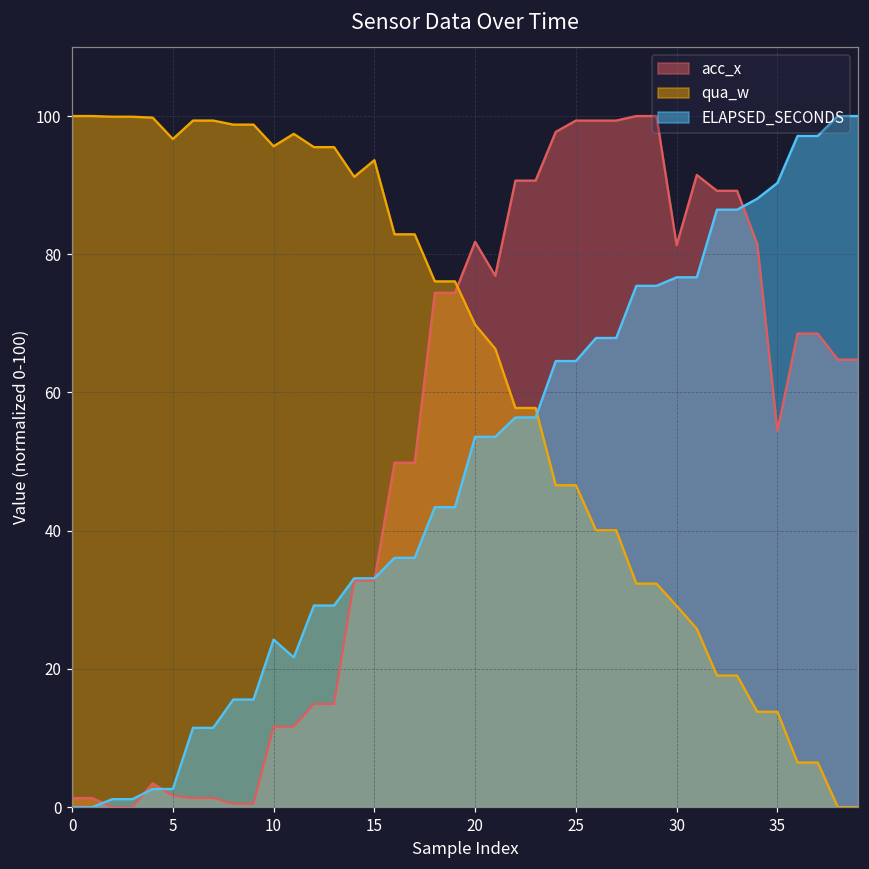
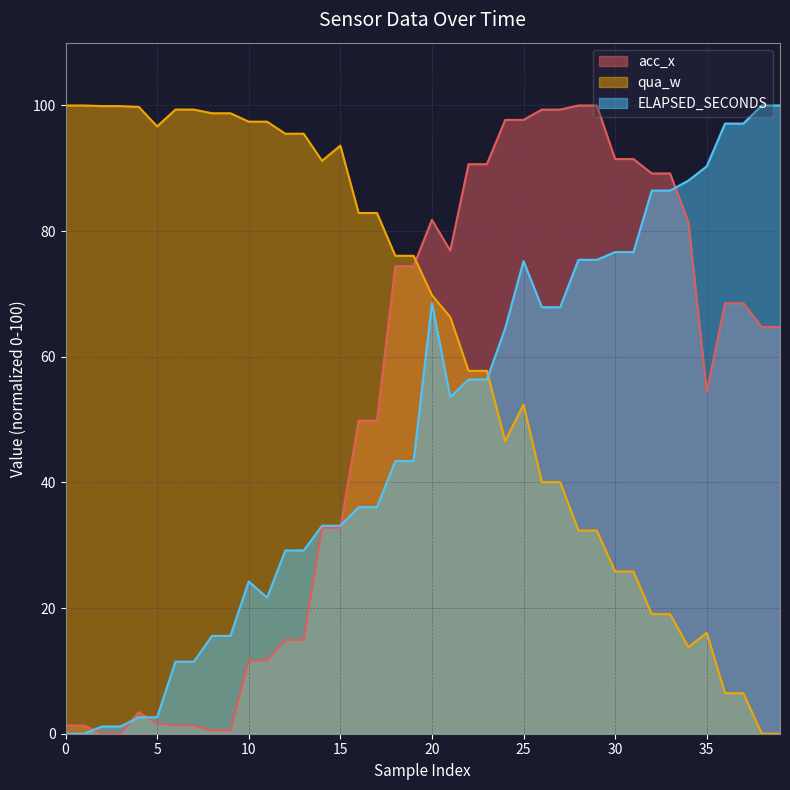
  {
    "acc_x": {
      "0": 1,
      "5": 2,
      "10": 12,
      "20": 82,
-     "25": 99,
-     "30": 81,
+     "25": 98,
+     "30": 91,
      "35": 54
    },
    "qua_w": {
      "0": 100,
      "5": 97,
-     "10": 96,
+     "10": 97,
      "15": 94,
      "20": 70,
-     "25": 47,
-     "30": 29,
-     "35": 14
+     "25": 52,
+     "30": 26,
+     "35": 16
    },
    "ELAPSED_SECONDS": {
      "0": 0,
      "5": 3,
      "10": 24,
-     "20": 54,
-     "25": 65,
+     "20": 69,
+     "25": 75,
      "30": 77,
      "35": 90
    }
  }
